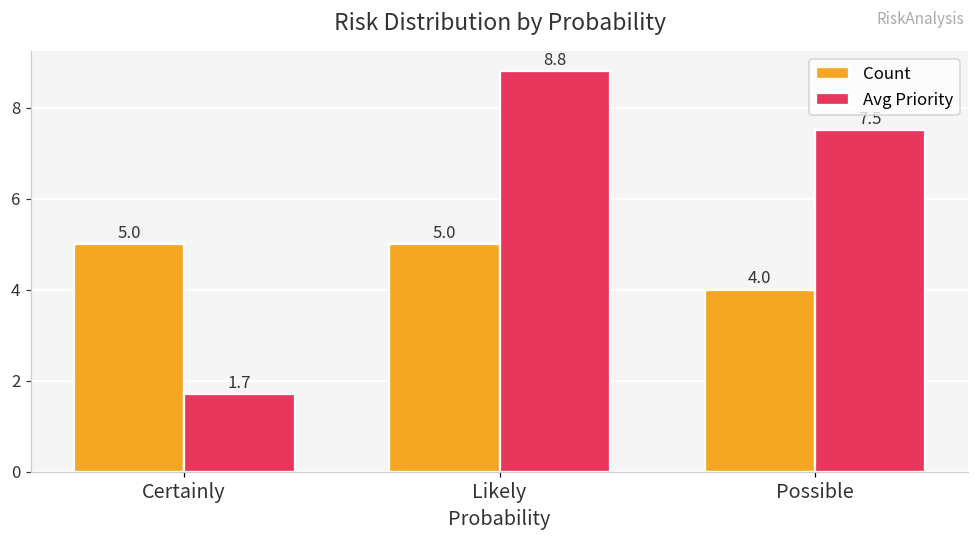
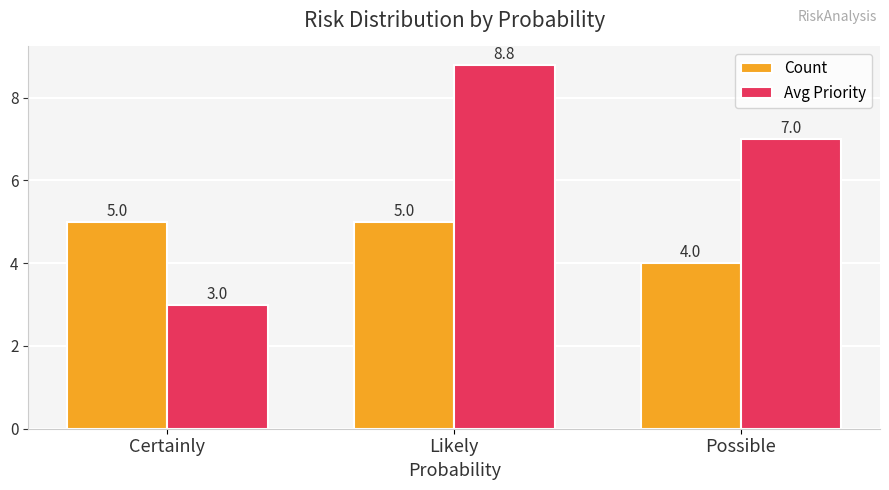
  {
    "Count": {
      "Certainly": 5.0,
      "Likely": 5.0,
      "Possible": 4.0
    },
    "Avg Priority": {
-     "Certainly": 1.7,
+     "Certainly": 3.0,
      "Likely": 8.8,
-     "Possible": 7.5
+     "Possible": 7.0
    }
  }
